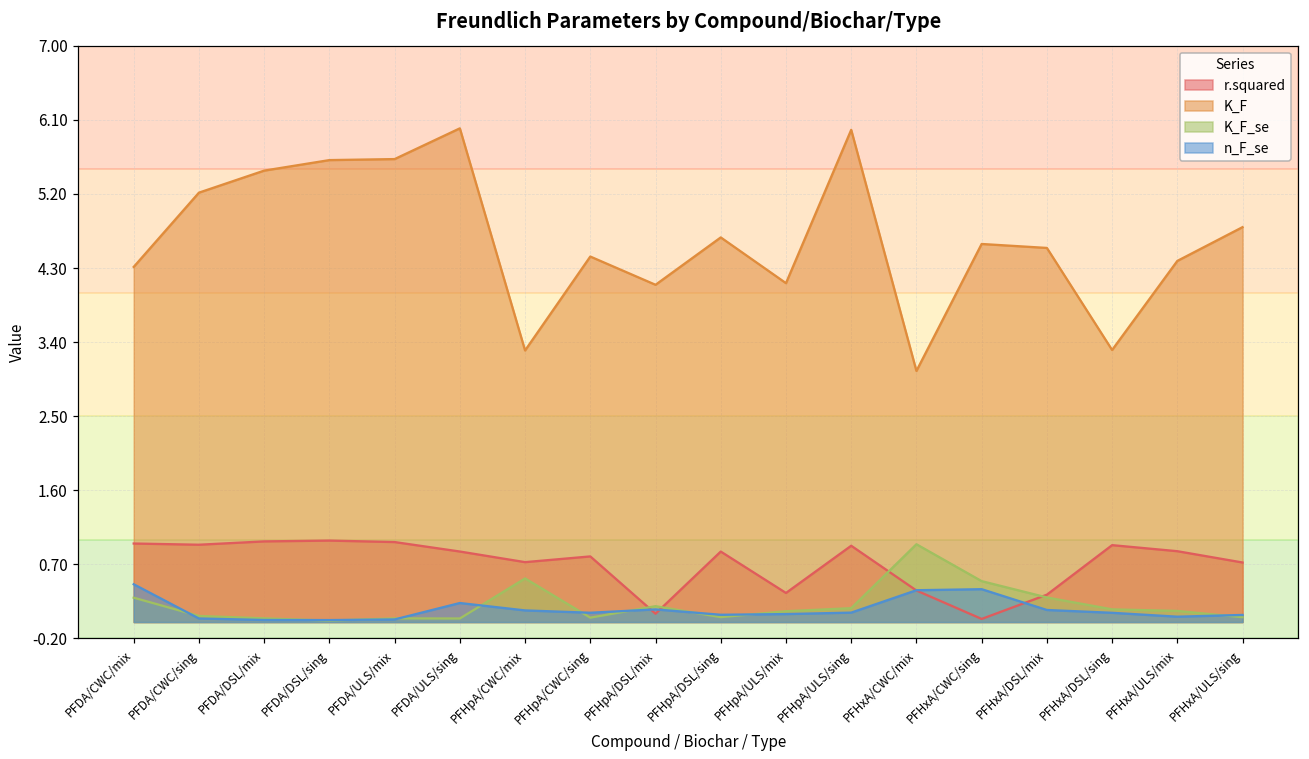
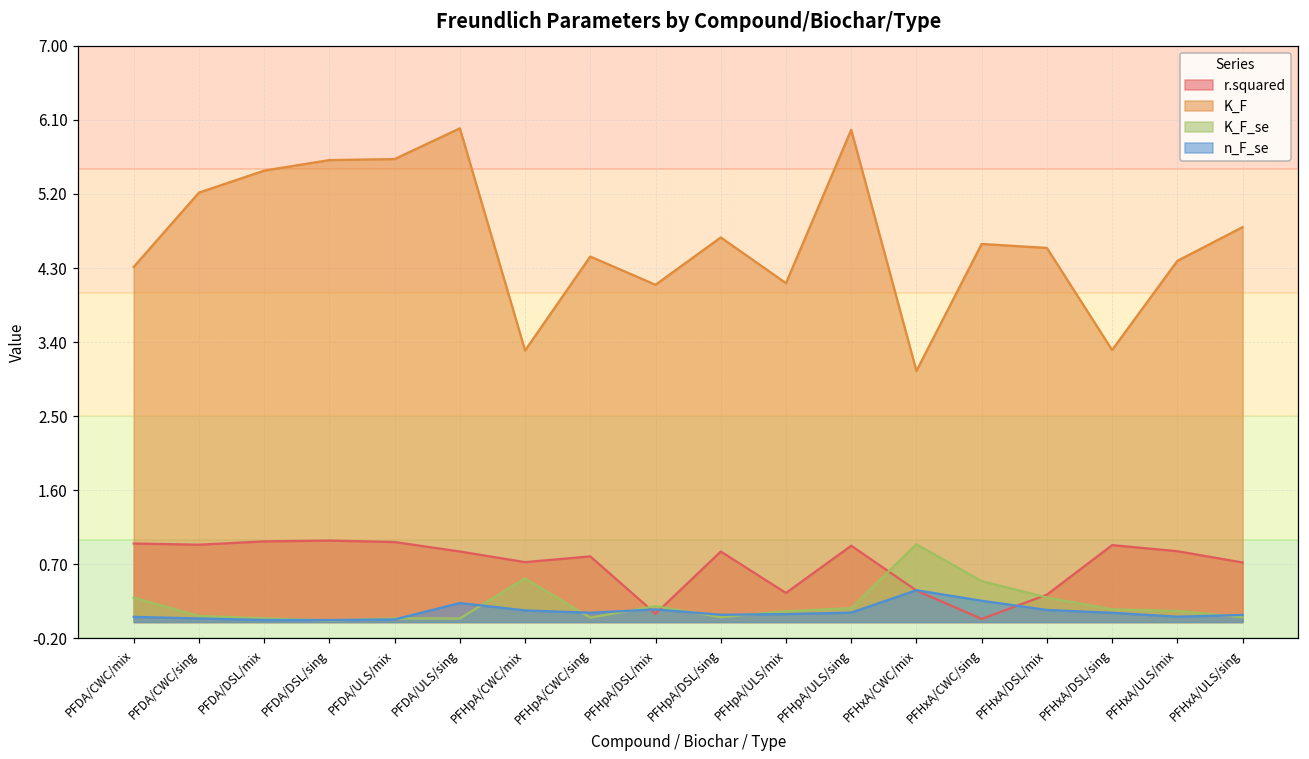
  {
    "K_F_se": {
      "PFDA/CWC/mix": 0.3,
      "PFDA/ULS/sing": 0.0,
      "PFHpA/CWC/mix": 0.5,
      "PFHpA/CWC/sing": 0.1,
      "PFHpA/DSL/mix": 0.2,
      "PFHpA/ULS/sing": 0.2,
      "PFHxA/CWC/mix": 0.9,
      "PFHxA/CWC/sing": 0.5,
      "PFHxA/DSL/sing": 0.2,
      "PFHxA/ULS/mix": 0.1
    },
    "n_F_se": {
-     "PFDA/CWC/mix": 0.5,
+     "PFDA/CWC/mix": 0.1,
      "PFDA/ULS/sing": 0.2,
      "PFHpA/CWC/mix": 0.1,
      "PFHpA/CWC/sing": 0.1,
      "PFHpA/DSL/mix": 0.2,
      "PFHpA/ULS/sing": 0.1,
-     "PFHxA/CWC/sing": 0.4,
+     "PFHxA/CWC/sing": 0.3,
      "PFHxA/DSL/mix": 0.1,
      "PFHxA/DSL/sing": 0.1,
      "PFHxA/ULS/mix": 0.1
    }
  }
